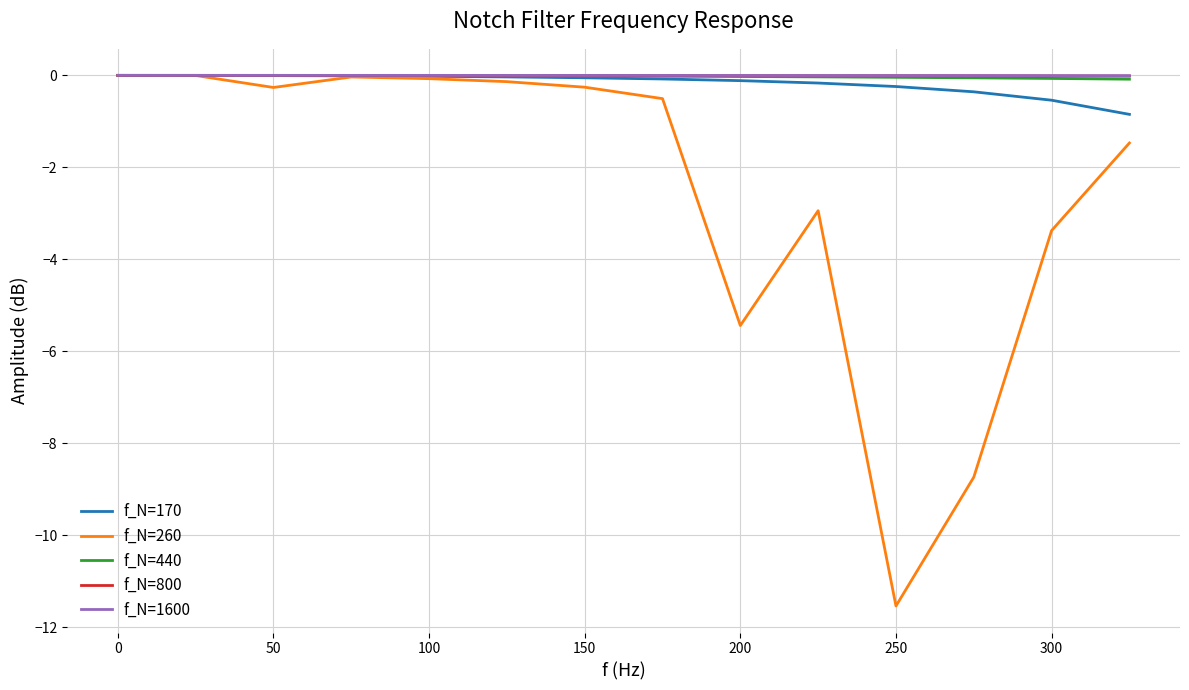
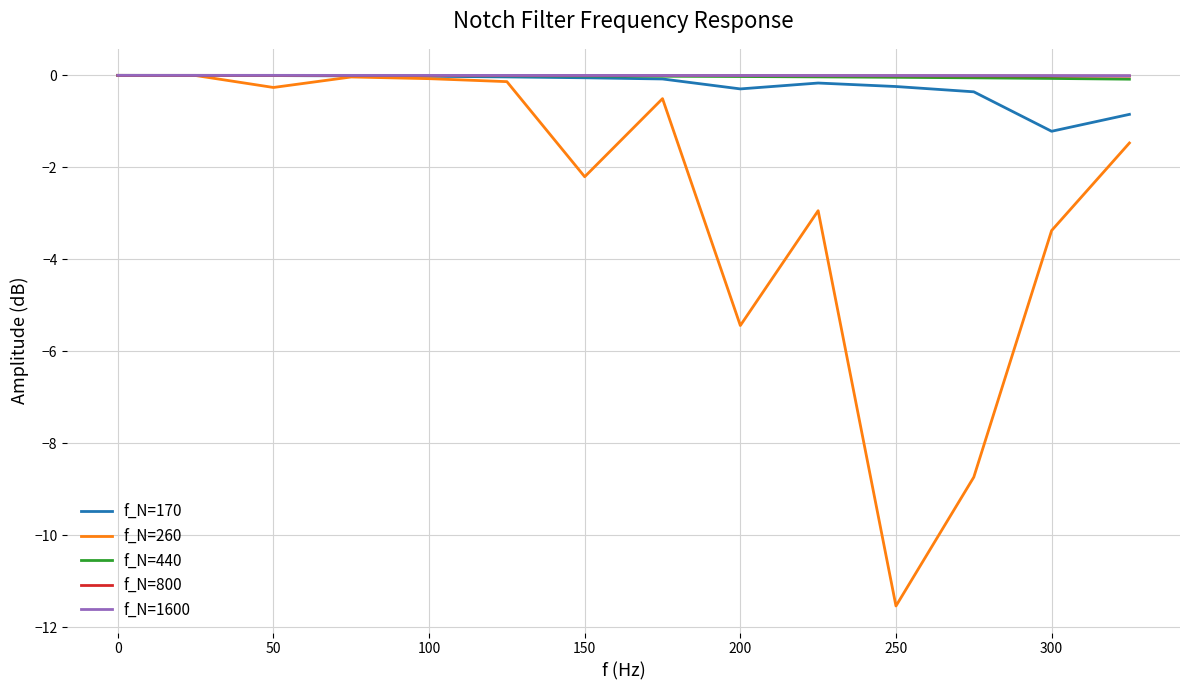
  {
    "f_N=170": {
-     "200": -0.1,
+     "200": -0.3,
      "250": -0.2,
-     "300": -0.5
+     "300": -1.2
    },
    "f_N=260": {
      "50": -0.3,
-     "150": -0.3,
+     "150": -2.2,
      "200": -5.4,
      "250": -11.5,
      "300": -3.4
    }
  }
